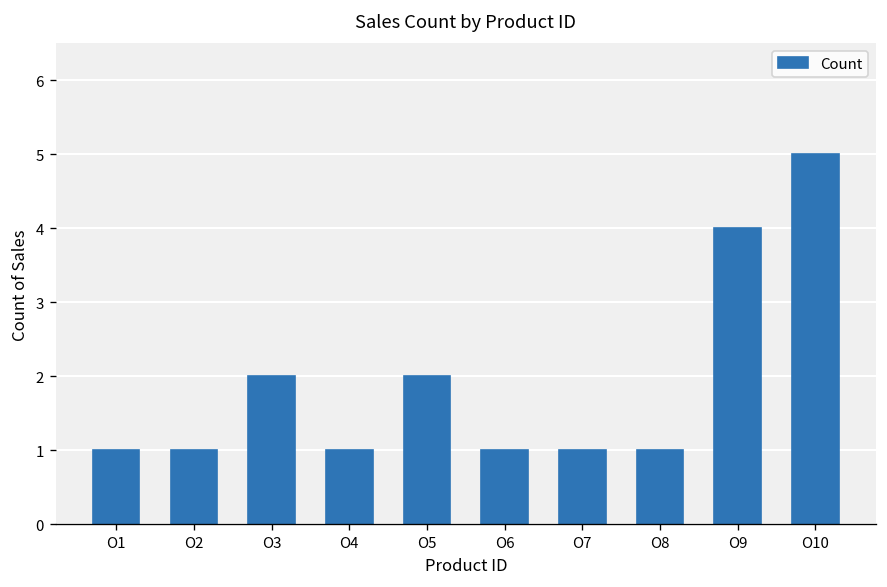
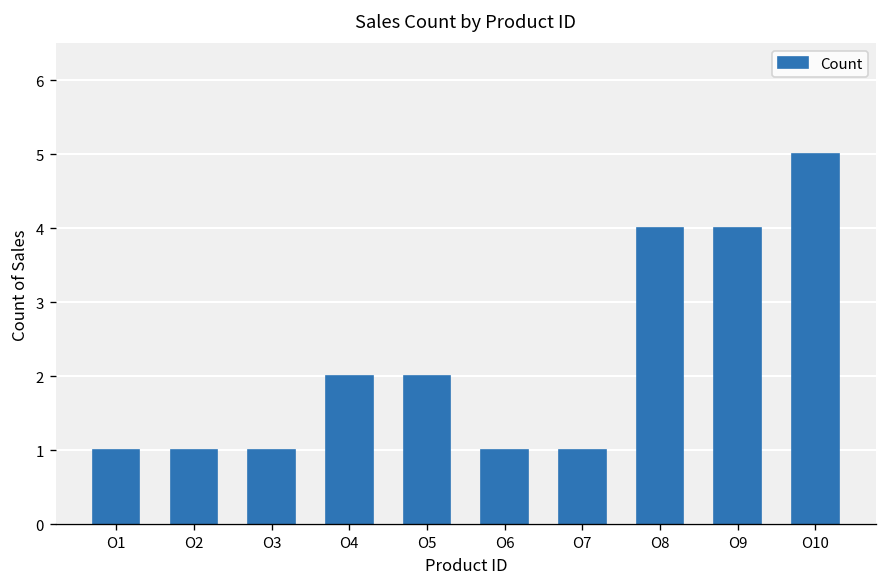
  {
    "O1": 1,
    "O2": 1,
-   "O3": 2,
-   "O4": 1,
+   "O3": 1,
+   "O4": 2,
    "O5": 2,
    "O6": 1,
    "O7": 1,
-   "O8": 1,
+   "O8": 4,
    "O9": 4,
    "O10": 5
  }
